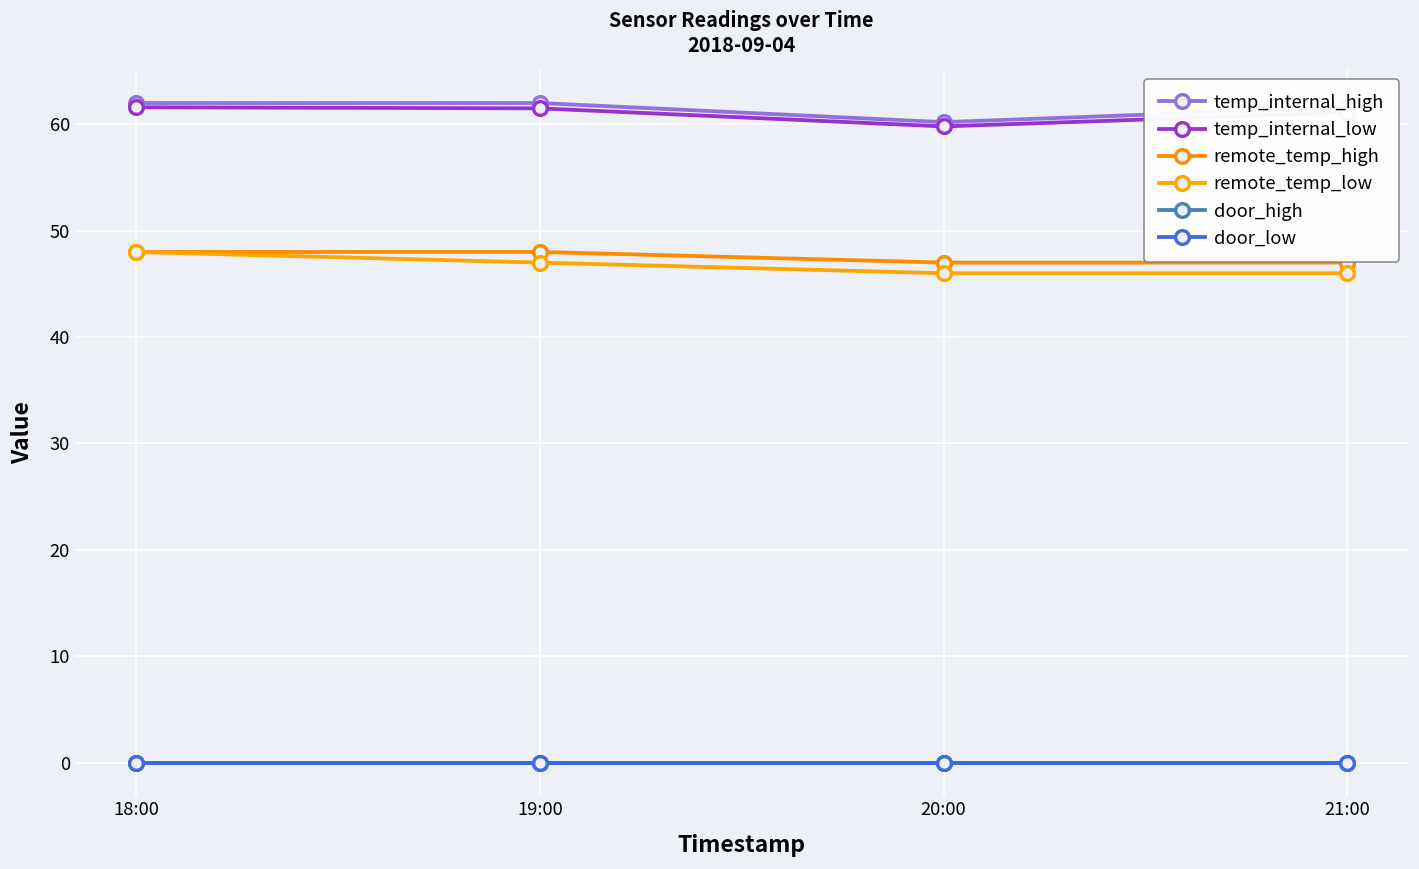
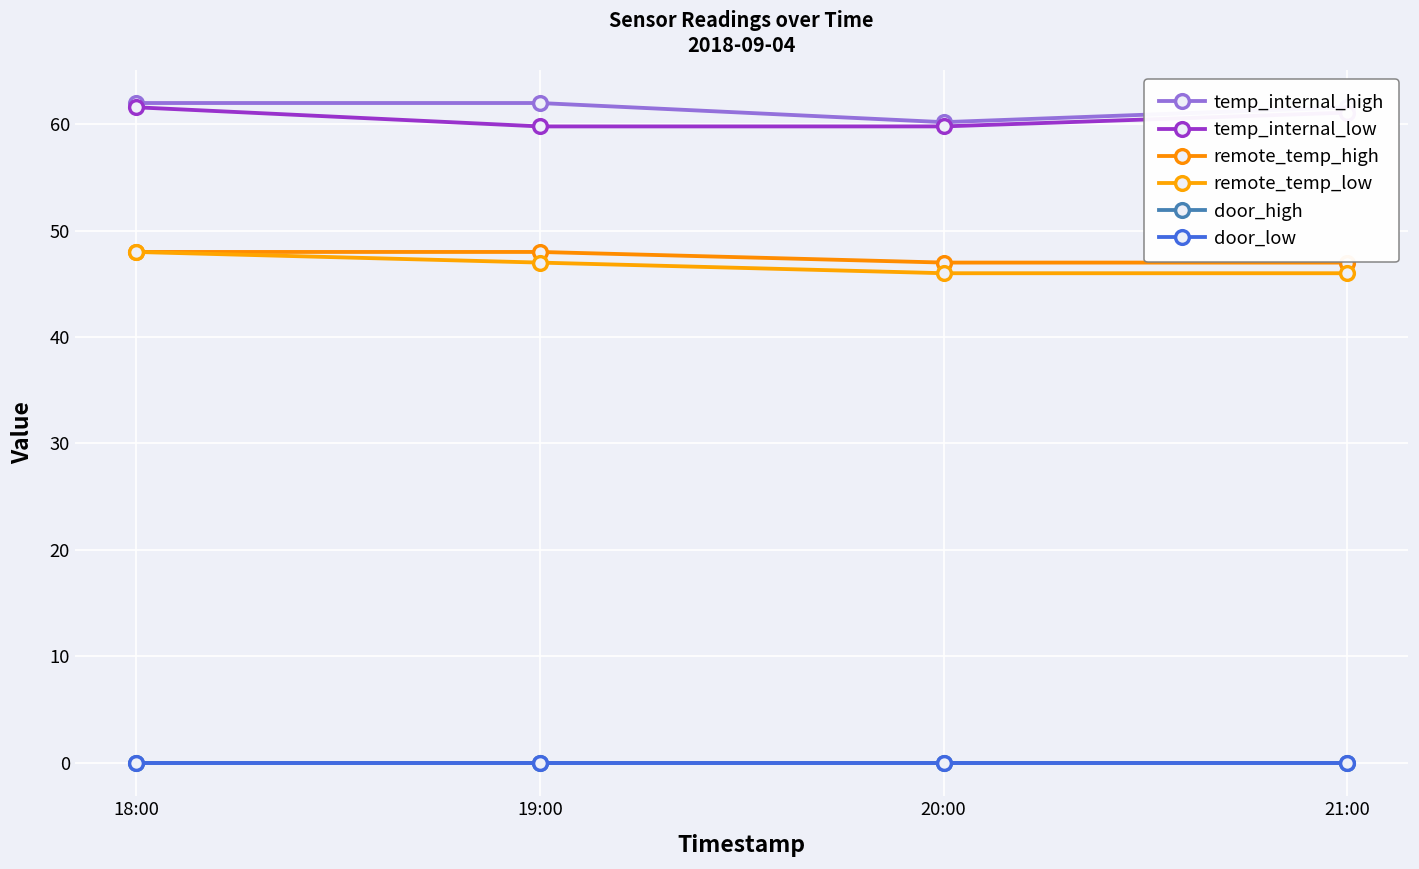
  {
    "temp_internal_high": {
      "18:00": 62,
      "19:00": 62,
      "20:00": 60
    },
    "temp_internal_low": {
      "18:00": 62,
-     "19:00": 62,
+     "19:00": 60,
      "20:00": 60
    },
    "door_low": {
      "18:00": 0,
      "19:00": 0,
      "20:00": 0,
      "21:00": 0
    }
  }
